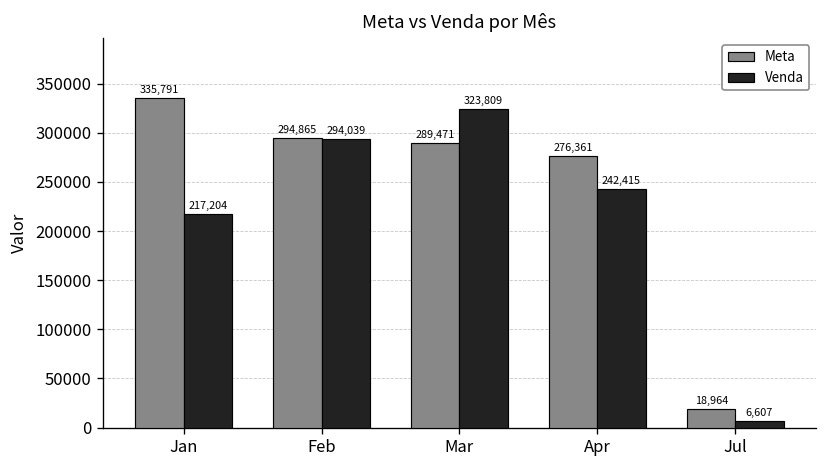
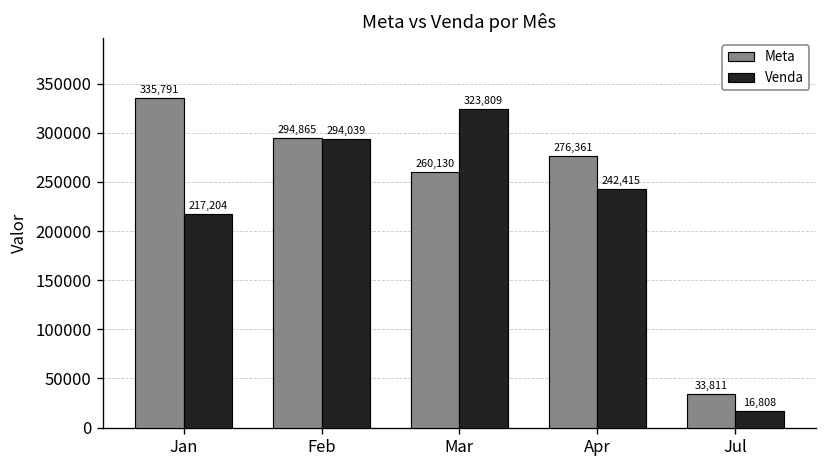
  {
    "Meta": {
      "Jan": "335,791",
      "Feb": "294,865",
-     "Mar": "289,471",
+     "Mar": "260,130",
      "Apr": "276,361",
-     "Jul": "18,964"
+     "Jul": "33,811"
    },
    "Venda": {
      "Jan": "217,204",
      "Feb": "294,039",
      "Mar": "323,809",
      "Apr": "242,415",
-     "Jul": "6,607"
+     "Jul": "16,808"
    }
  }
